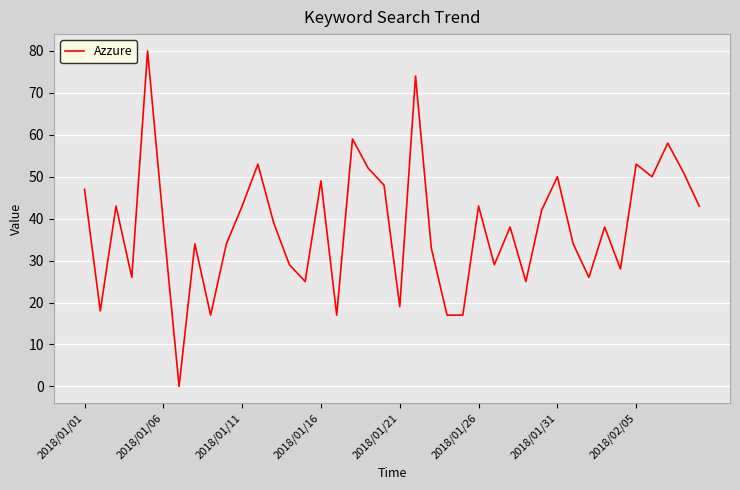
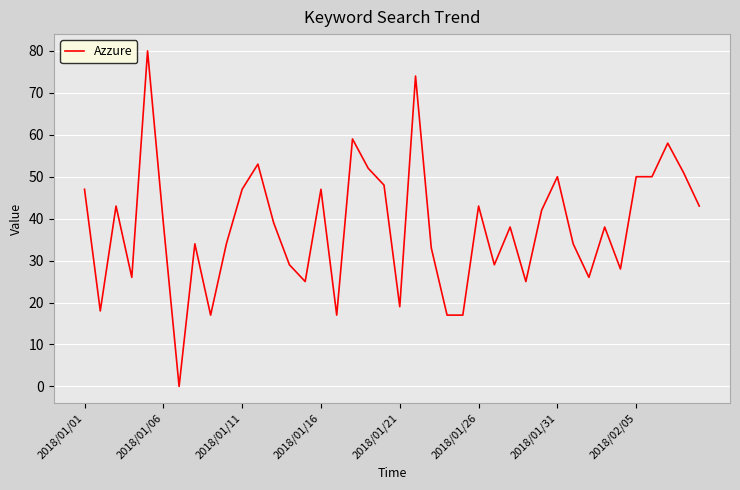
  {
    "2018/01/01": 47,
    "2018/01/06": 39,
-   "2018/01/11": 43,
-   "2018/01/16": 49,
+   "2018/01/11": 47,
+   "2018/01/16": 47,
    "2018/01/21": 19,
    "2018/01/26": 43,
    "2018/01/31": 50,
-   "2018/02/05": 53
+   "2018/02/05": 50
  }
